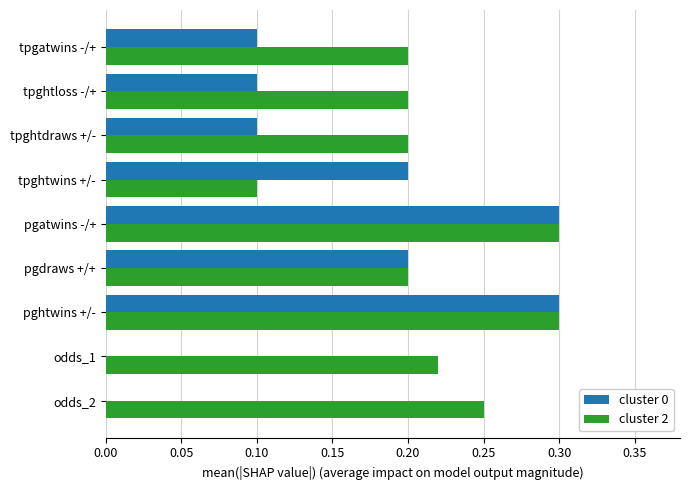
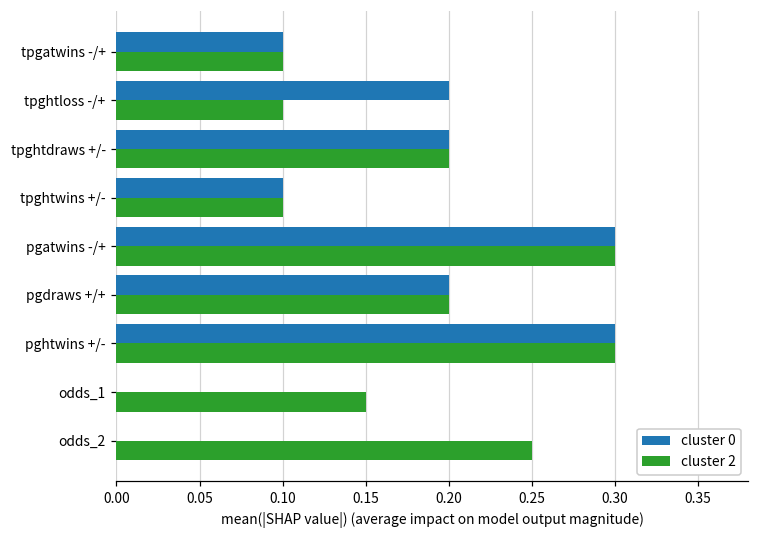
  {
    "cluster 0": {
      "tpgatwins -/+": 0.1,
-     "tpghtloss -/+": 0.1,
-     "tpghtdraws +/-": 0.1,
-     "tpghtwins +/-": 0.2,
+     "tpghtloss -/+": 0.2,
+     "tpghtdraws +/-": 0.2,
+     "tpghtwins +/-": 0.1,
      "pgatwins -/+": 0.3,
      "pgdraws +/+": 0.2,
      "pghtwins +/-": 0.3,
      "odds_1": 0.0,
      "odds_2": 0.0
    },
    "cluster 2": {
-     "tpgatwins -/+": 0.2,
-     "tpghtloss -/+": 0.2,
+     "tpgatwins -/+": 0.1,
+     "tpghtloss -/+": 0.1,
      "tpghtdraws +/-": 0.20,
      "tpghtwins +/-": 0.10,
      "pgatwins -/+": 0.30,
      "pgdraws +/+": 0.20,
      "pghtwins +/-": 0.30,
-     "odds_1": 0.22,
+     "odds_1": 0.15,
      "odds_2": 0.25
    }
  }
